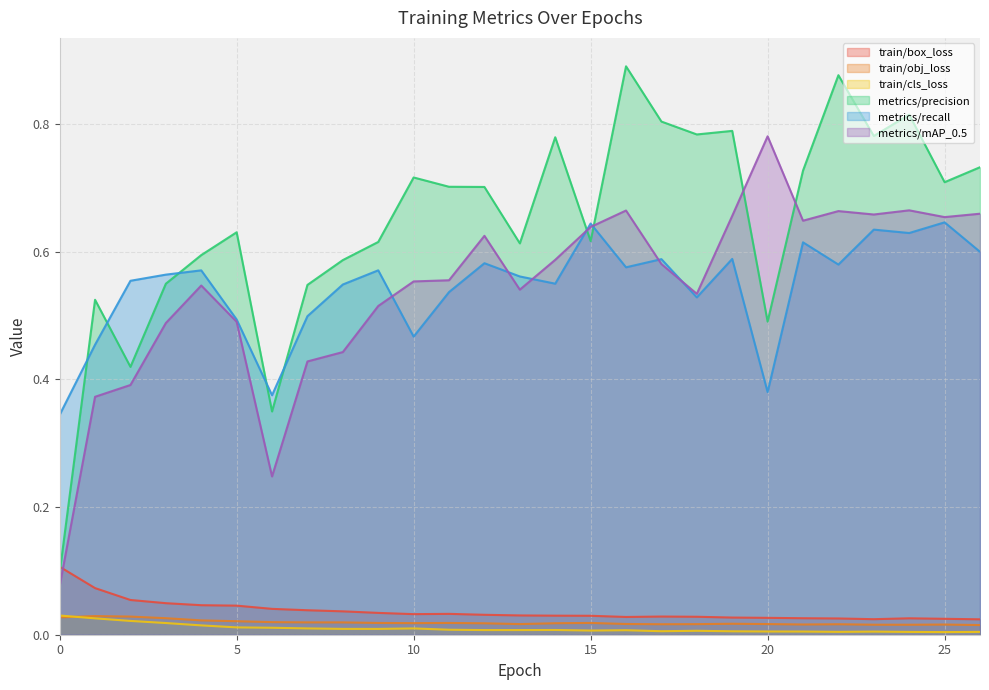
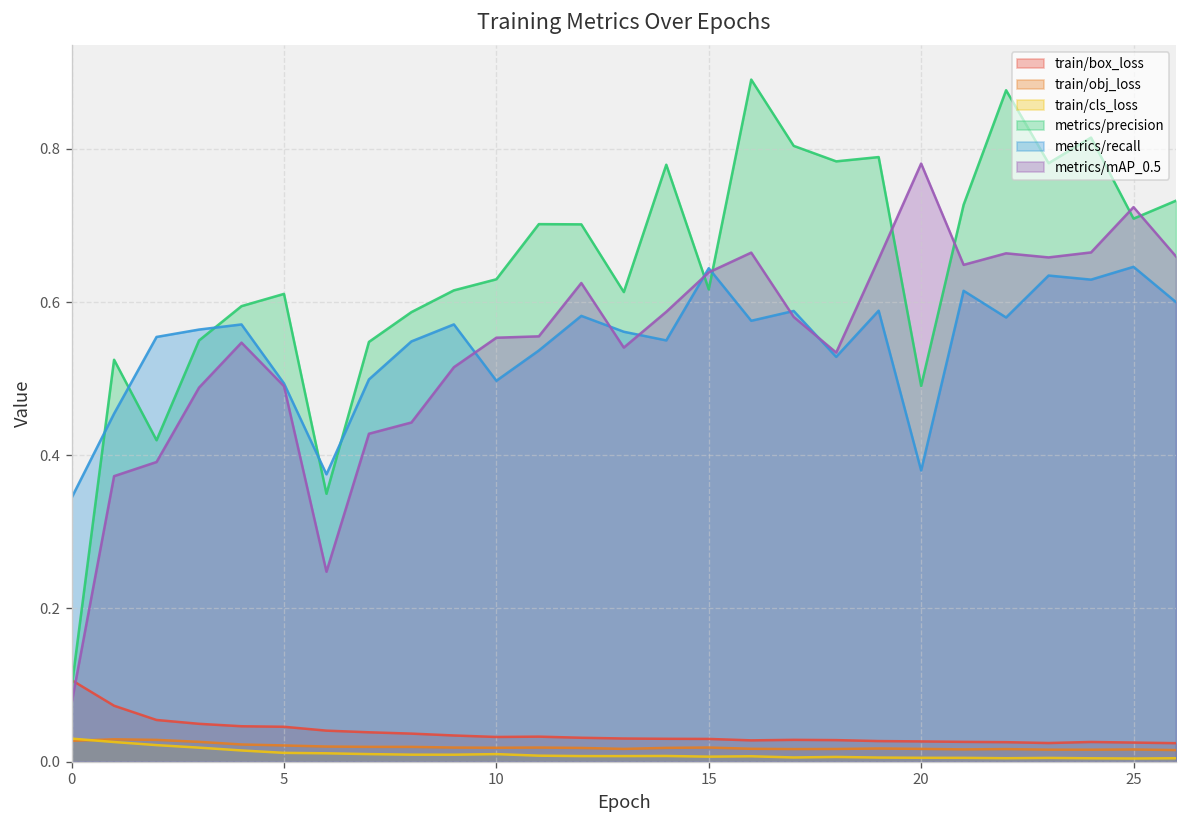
  {
    "metrics/precision": {
      "0": 0.10,
-     "5": 0.63,
-     "10": 0.72,
+     "5": 0.61,
+     "10": 0.63,
      "15": 0.62,
      "20": 0.49,
      "25": 0.71
    },
    "metrics/recall": {
      "0": 0.34,
-     "10": 0.47,
+     "10": 0.50,
      "15": 0.64,
      "20": 0.38,
      "25": 0.65
    },
    "metrics/mAP_0.5": {
      "0": 0.08,
      "10": 0.55,
      "15": 0.64,
      "20": 0.78,
-     "25": 0.65
+     "25": 0.72
    }
  }
